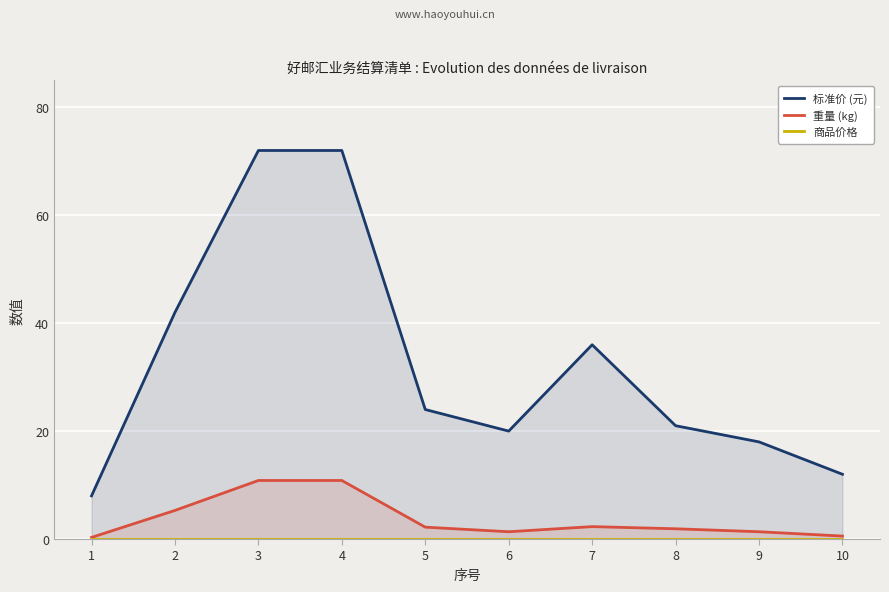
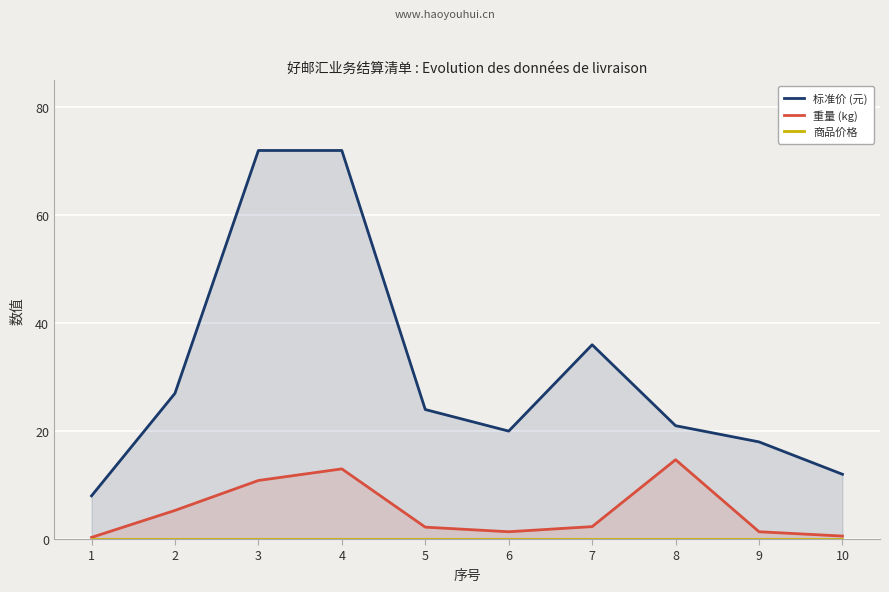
  {
    "标准价 (元)": {
      "1": 8,
-     "2": 42,
+     "2": 27,
      "3": 72,
      "4": 72,
      "5": 24,
      "6": 20,
      "7": 36,
      "8": 21,
      "9": 18,
      "10": 12
    },
    "重量 (kg)": {
      "2": 5,
      "3": 11,
-     "4": 11,
+     "4": 13,
      "5": 2,
      "6": 1,
      "7": 2,
-     "8": 2,
+     "8": 15,
      "9": 1,
      "10": 1
    },
    "商品价格": {
      "2": 0,
      "3": 0,
      "4": 0,
      "5": 0,
      "6": 0,
      "7": 0,
      "8": 0,
      "9": 0,
      "10": 0
    }
  }
